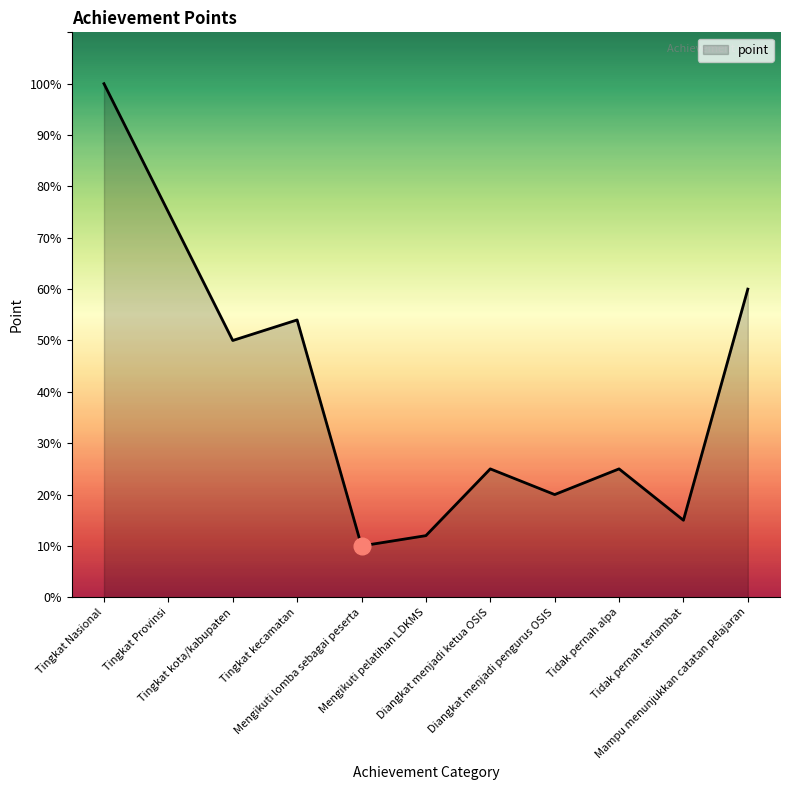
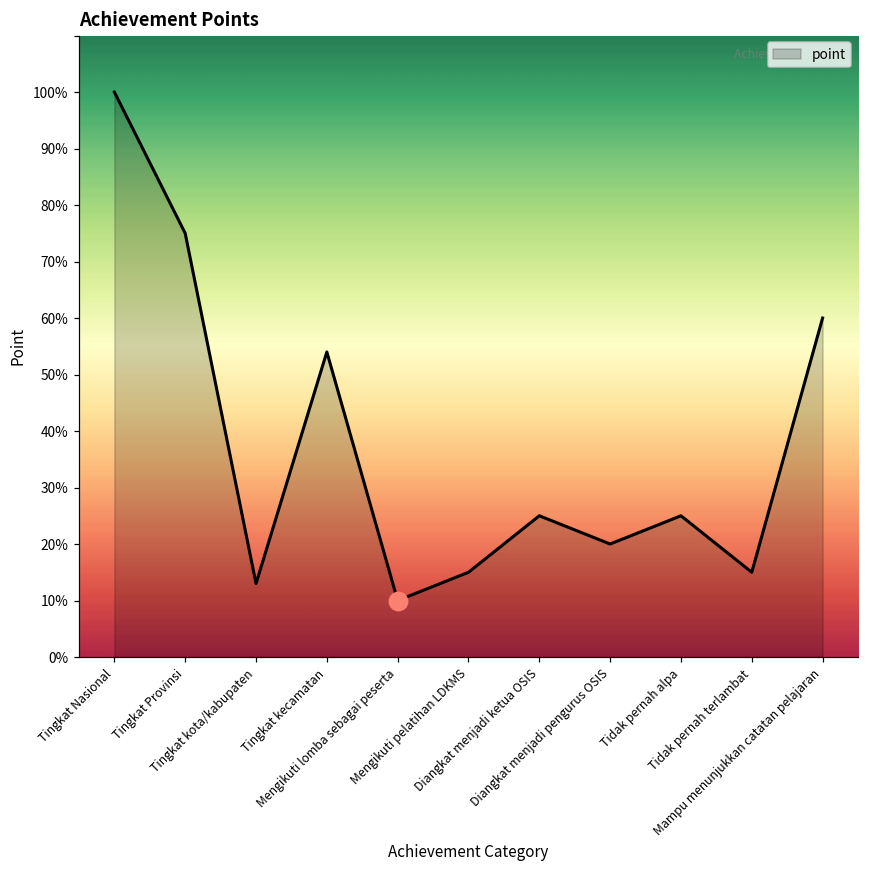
  {
    "point": {
      "Tingkat Nasional": "100%",
      "Tingkat Provinsi": "75%",
-     "Tingkat kota/kabupaten": "50%",
+     "Tingkat kota/kabupaten": "13%",
      "Tingkat kecamatan": "54%",
-     "Mengikuti pelatihan LDKMS": "12%",
+     "Mengikuti pelatihan LDKMS": "15%",
      "Diangkat menjadi ketua OSIS": "25%",
      "Diangkat menjadi pengurus OSIS": "20%",
      "Tidak pernah alpa": "25%",
      "Tidak pernah terlambat": "15%",
      "Mampu menunjukkan catatan pelajaran": "60%"
    }
  }
